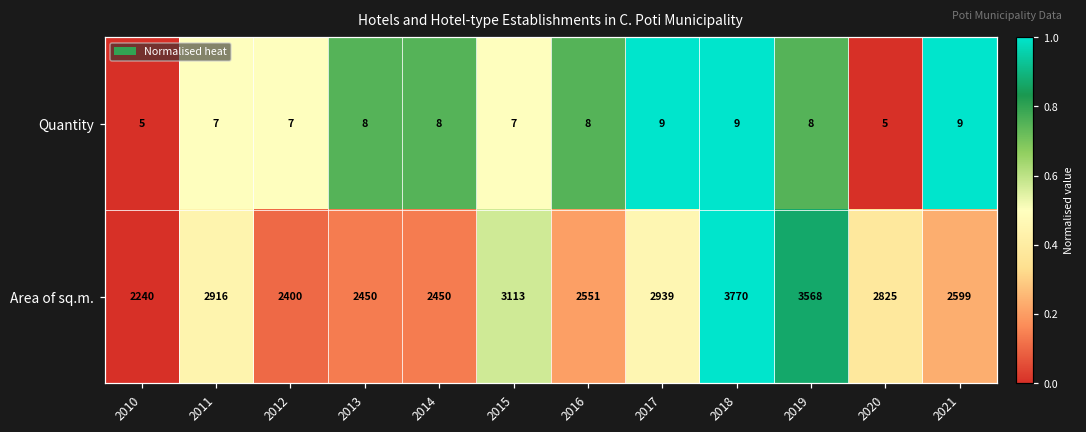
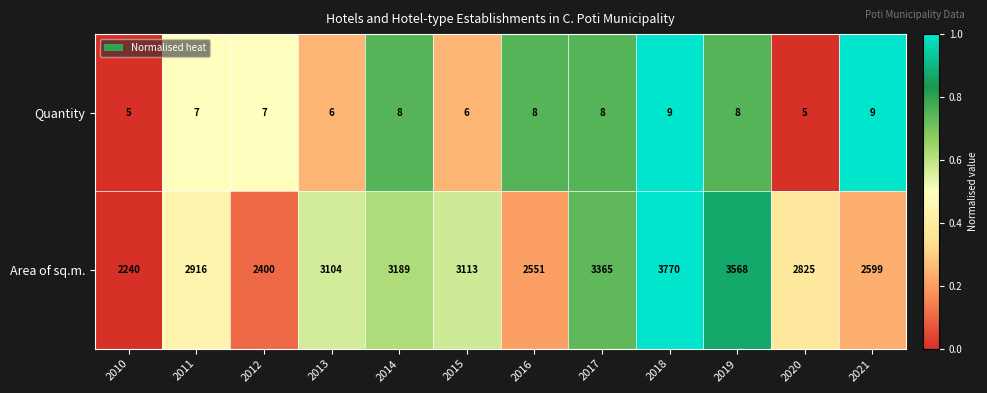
  {
    "Quantity": {
      "2010": 5,
      "2011": 7,
      "2012": 7,
-     "2013": 8,
+     "2013": 6,
      "2014": 8,
-     "2015": 7,
+     "2015": 6,
      "2016": 8,
-     "2017": 9,
+     "2017": 8,
      "2018": 9,
      "2019": 8,
      "2020": 5,
      "2021": 9
    },
    "Area of sq.m.": {
      "2010": 2240,
      "2011": 2916,
      "2012": 2400,
-     "2013": 2450,
-     "2014": 2450,
+     "2013": 3104,
+     "2014": 3189,
      "2015": 3113,
      "2016": 2551,
-     "2017": 2939,
+     "2017": 3365,
      "2018": 3770,
      "2019": 3568,
      "2020": 2825,
      "2021": 2599
    }
  }
